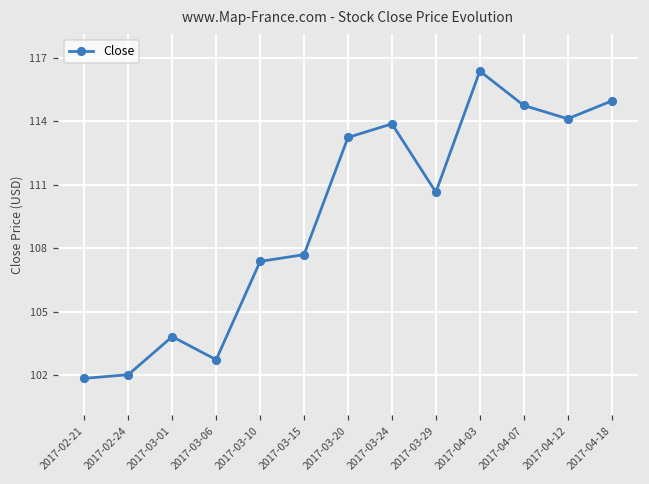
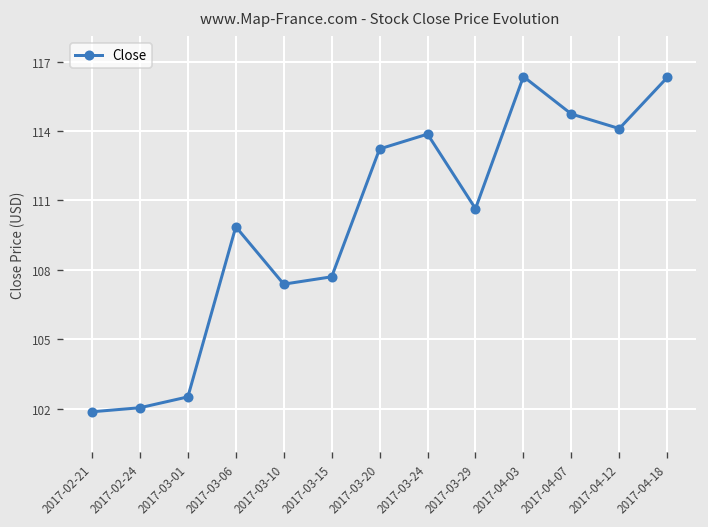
  {
    "2017-02-21": 101.9,
    "2017-02-24": 102.0,
-   "2017-03-01": 103.8,
-   "2017-03-06": 102.7,
+   "2017-03-01": 102.5,
+   "2017-03-06": 109.9,
    "2017-03-10": 107.4,
    "2017-03-15": 107.7,
    "2017-03-20": 113.2,
    "2017-03-24": 113.9,
    "2017-03-29": 110.6,
    "2017-04-03": 116.4,
    "2017-04-07": 114.7,
    "2017-04-12": 114.1,
-   "2017-04-18": 115.0
+   "2017-04-18": 116.3
  }
